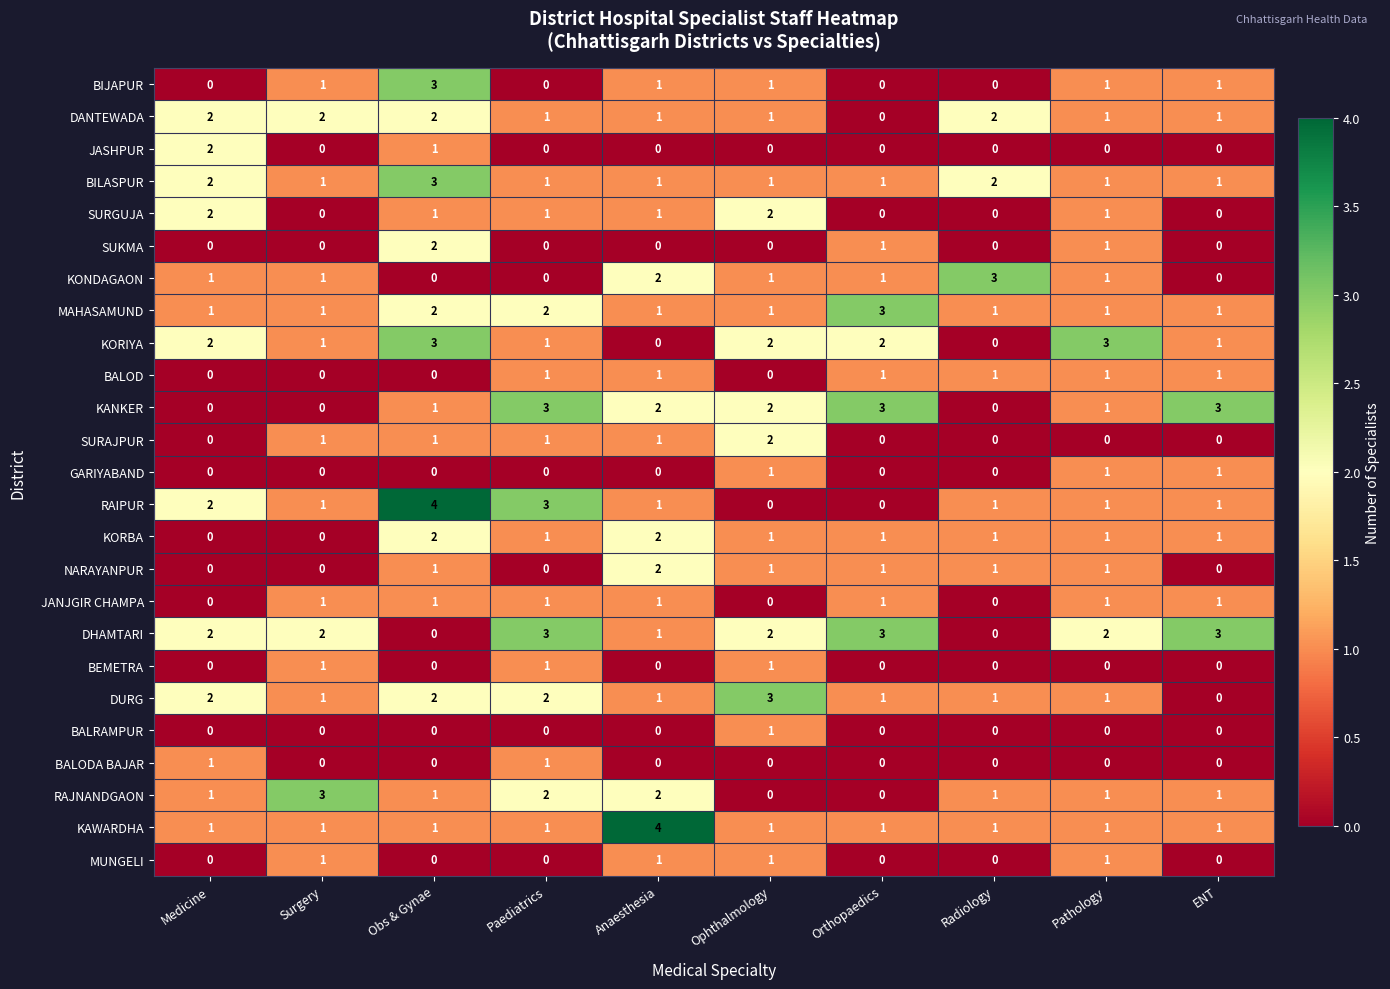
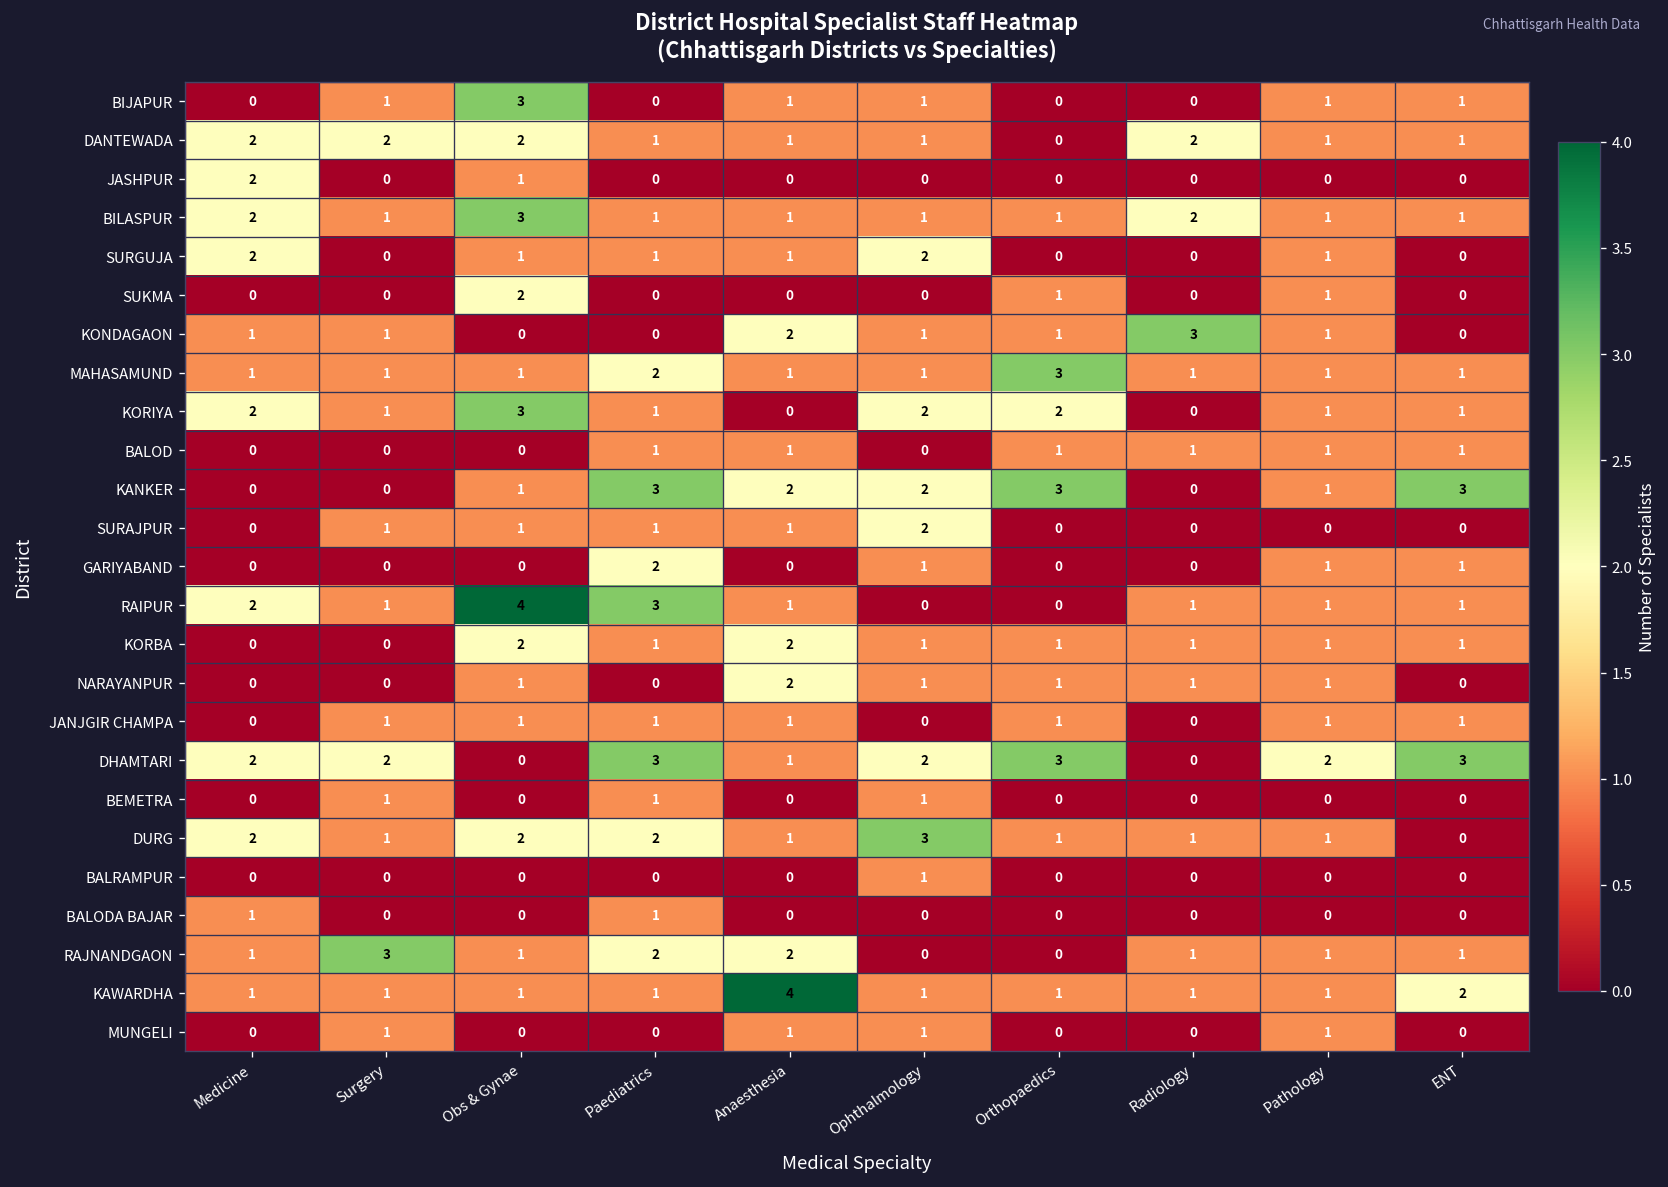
  {
    "MAHASAMUND": {
      "Medicine": 1,
      "Surgery": 1,
-     "Obs & Gynae": 2,
+     "Obs & Gynae": 1,
      "Paediatrics": 2,
      "Anaesthesia": 1,
      "Ophthalmology": 1,
      "Orthopaedics": 3,
      "Radiology": 1,
      "Pathology": 1,
      "ENT": 1
    },
    "KORIYA": {
      "Medicine": 2,
      "Surgery": 1,
      "Obs & Gynae": 3,
      "Paediatrics": 1,
      "Anaesthesia": 0,
      "Ophthalmology": 2,
      "Orthopaedics": 2,
      "Radiology": 0,
-     "Pathology": 3,
+     "Pathology": 1,
      "ENT": 1
    },
    "GARIYABAND": {
      "Medicine": 0,
      "Surgery": 0,
      "Obs & Gynae": 0,
-     "Paediatrics": 0,
+     "Paediatrics": 2,
      "Anaesthesia": 0,
      "Ophthalmology": 1,
      "Orthopaedics": 0,
      "Radiology": 0,
      "Pathology": 1,
      "ENT": 1
    },
    "KAWARDHA": {
      "Medicine": 1,
      "Surgery": 1,
      "Obs & Gynae": 1,
      "Paediatrics": 1,
      "Anaesthesia": 4,
      "Ophthalmology": 1,
      "Orthopaedics": 1,
      "Radiology": 1,
      "Pathology": 1,
-     "ENT": 1
+     "ENT": 2
    }
  }
